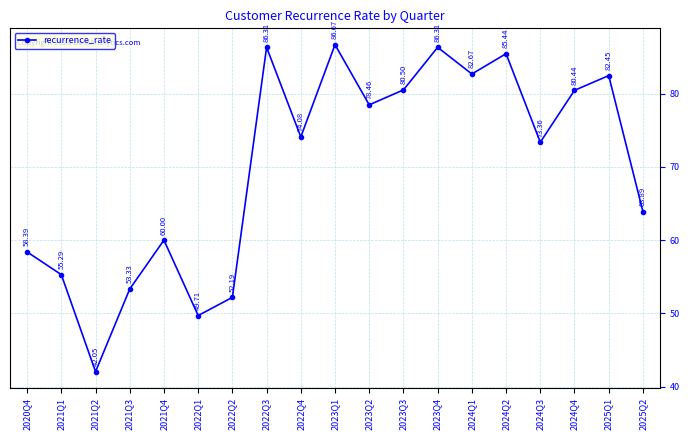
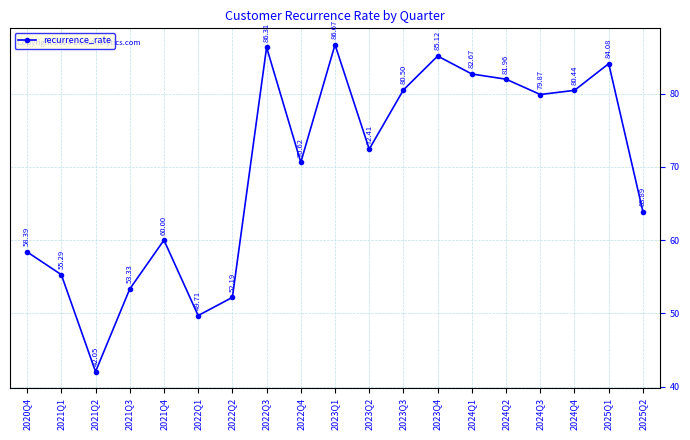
  {
    "2020Q4": 58.39,
    "2021Q1": 55.29,
    "2021Q2": 42.05,
    "2021Q3": 53.33,
    "2021Q4": 60.00,
    "2022Q1": 49.71,
    "2022Q2": 52.19,
    "2022Q3": 86.31,
-   "2022Q4": 74.08,
+   "2022Q4": 70.62,
    "2023Q1": 86.67,
-   "2023Q2": 78.46,
+   "2023Q2": 72.41,
    "2023Q3": 80.50,
-   "2023Q4": 86.31,
+   "2023Q4": 85.12,
    "2024Q1": 82.67,
-   "2024Q2": 85.44,
-   "2024Q3": 73.36,
+   "2024Q2": 81.96,
+   "2024Q3": 79.87,
    "2024Q4": 80.44,
-   "2025Q1": 82.45,
+   "2025Q1": 84.08,
    "2025Q2": 63.89
  }
